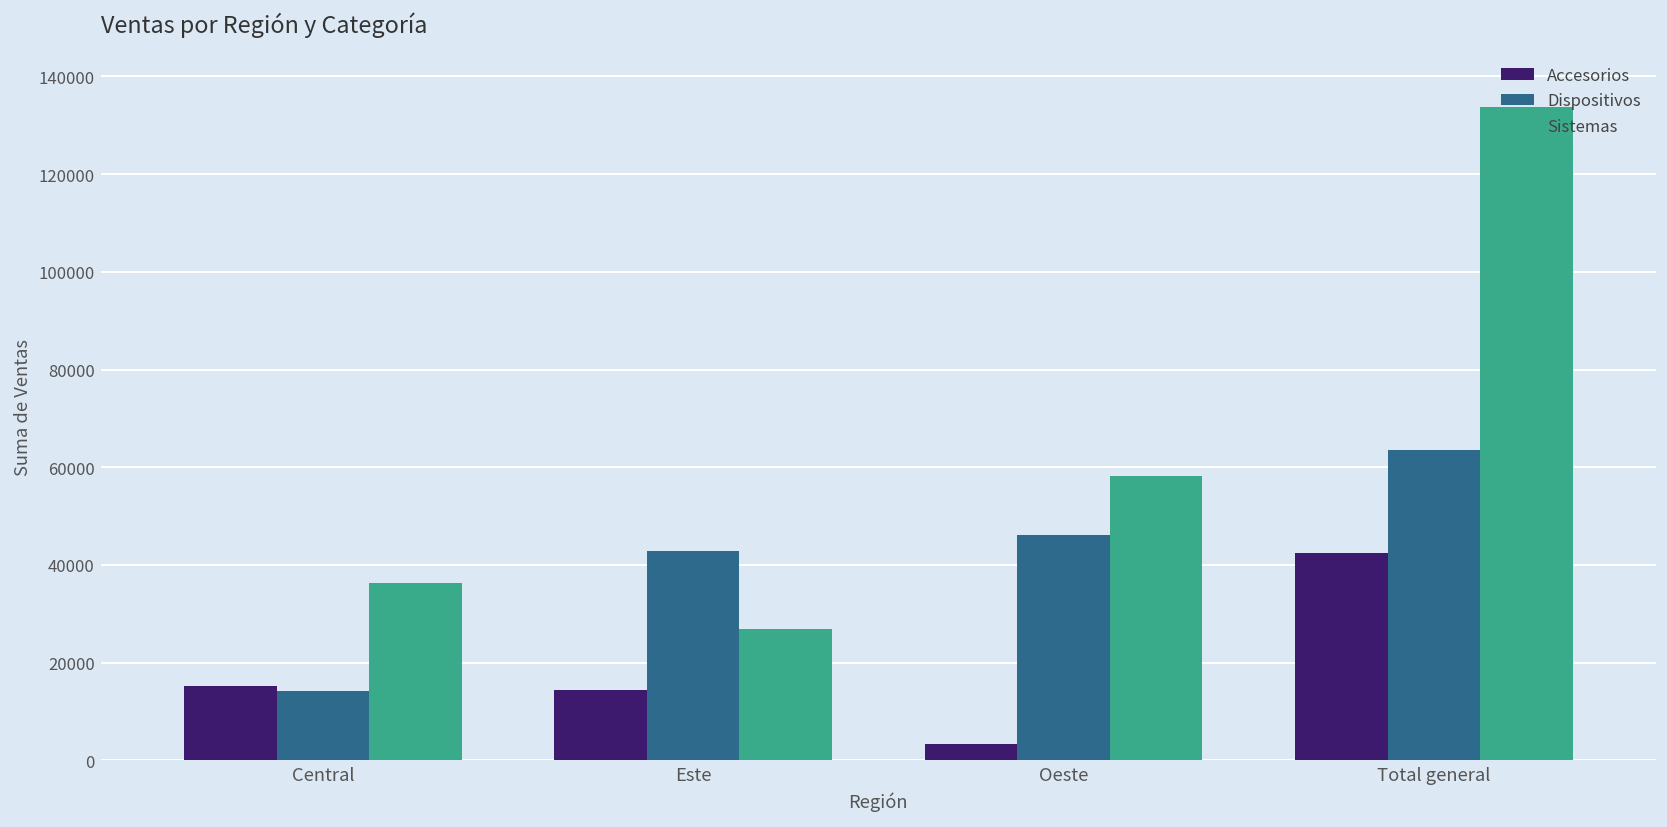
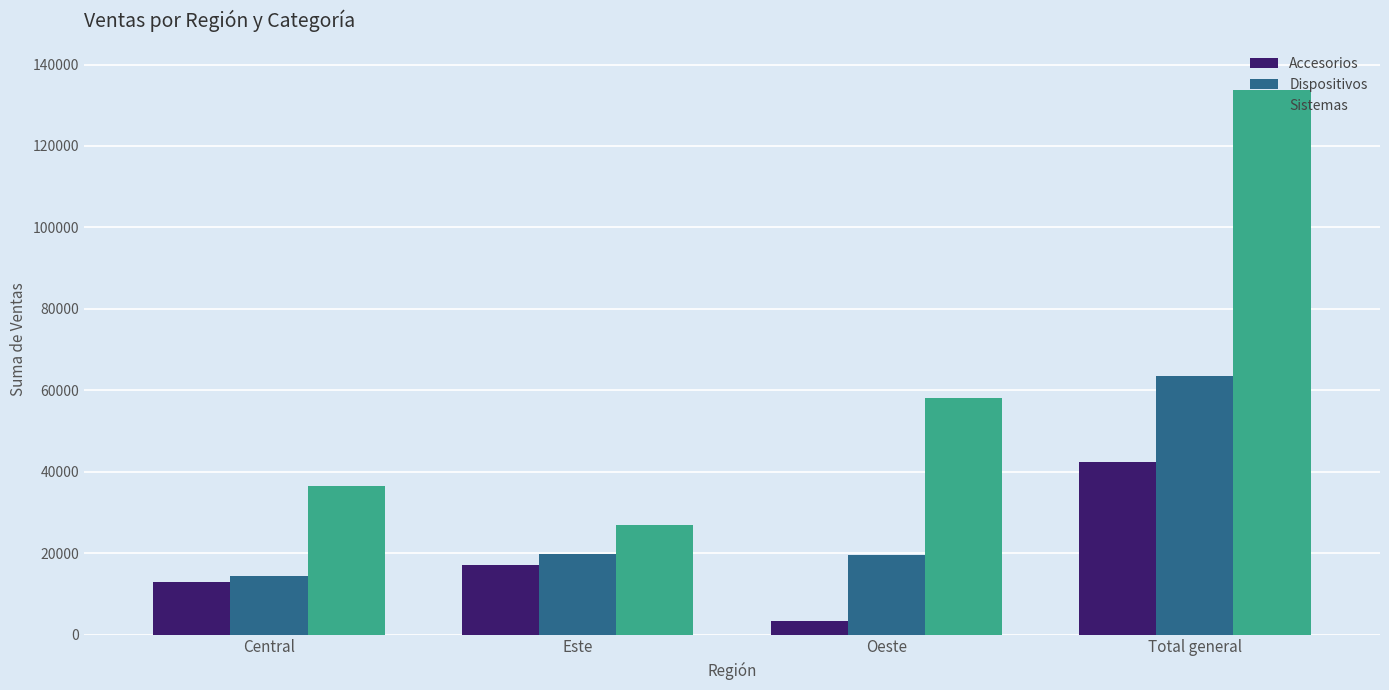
  {
    "Accesorios": {
-     "Central": 15000,
-     "Este": 14000,
+     "Central": 13000,
+     "Este": 17000,
      "Oeste": 3000,
      "Total general": 42000
    },
    "Dispositivos": {
      "Central": 14000,
-     "Este": 43000,
-     "Oeste": 46000,
+     "Este": 20000,
+     "Oeste": 19000,
      "Total general": 64000
    },
    "Sistemas": {
      "Central": 36000,
      "Este": 27000,
      "Oeste": 58000,
      "Total general": 134000
    }
  }
